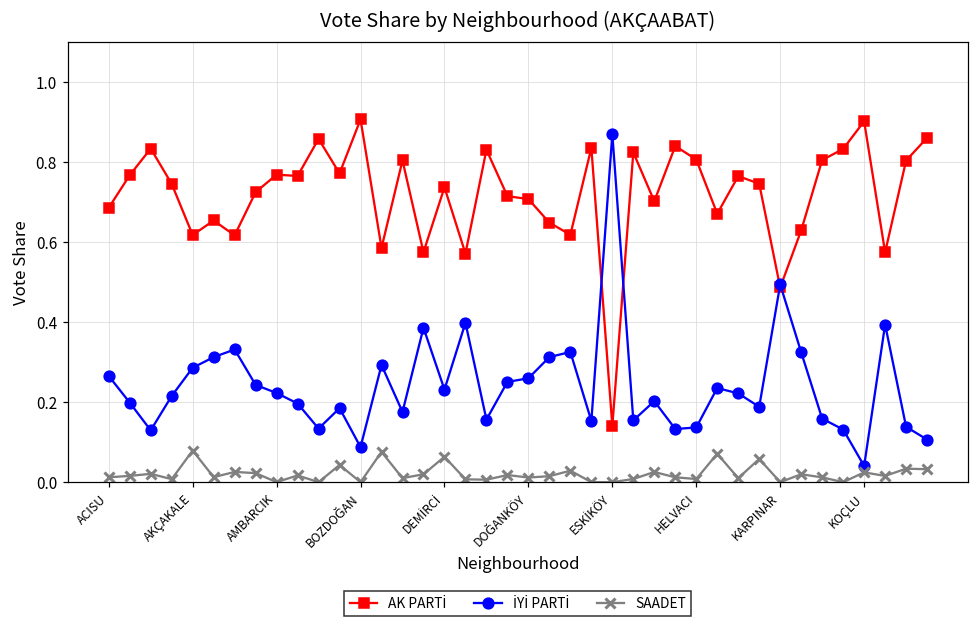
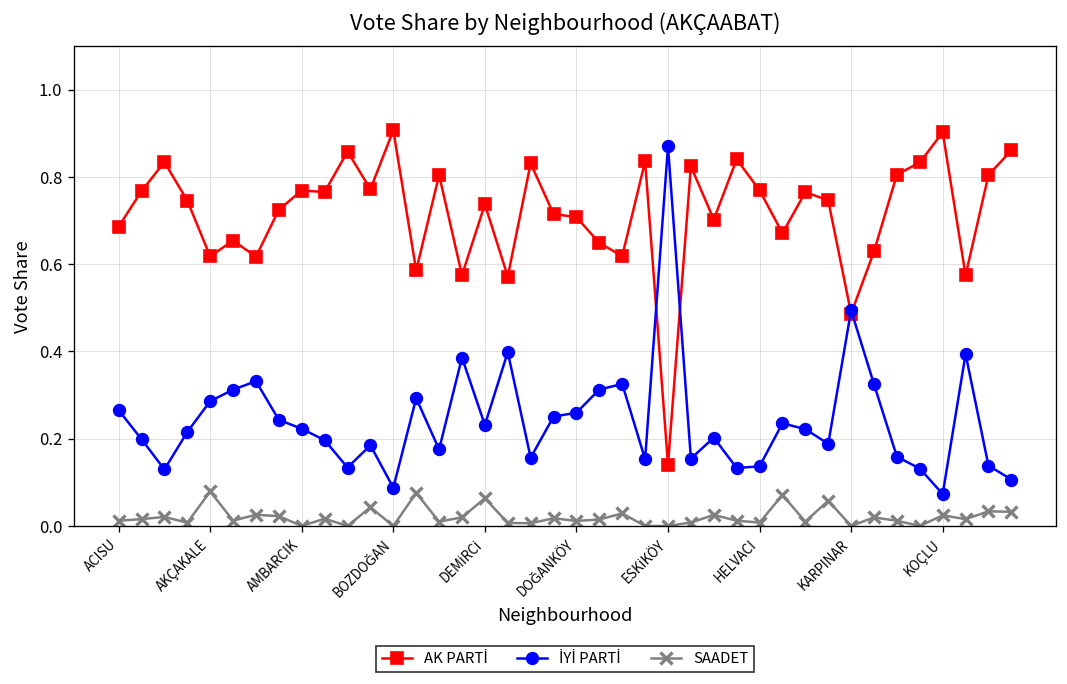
  {
    "AK PARTİ": {
      "ACISU": 0.69,
      "AKÇAKALE": 0.62,
      "AMBARCIK": 0.77,
      "BOZDOĞAN": 0.91,
      "DEMİRCİ": 0.74,
      "DOĞANKÖY": 0.71,
      "ESKİKÖY": 0.14,
-     "HELVACI": 0.81,
+     "HELVACI": 0.77,
      "KARPINAR": 0.49,
      "KOÇLU": 0.90
    },
    "İYİ PARTİ": {
      "ACISU": 0.27,
      "AKÇAKALE": 0.29,
      "AMBARCIK": 0.22,
      "BOZDOĞAN": 0.09,
      "DEMİRCİ": 0.23,
      "DOĞANKÖY": 0.26,
      "ESKİKÖY": 0.87,
      "HELVACI": 0.14,
      "KARPINAR": 0.49,
-     "KOÇLU": 0.04
+     "KOÇLU": 0.07
    },
    "SAADET": {
      "ACISU": 0.01,
      "AKÇAKALE": 0.08,
      "AMBARCIK": 0.00,
      "BOZDOĞAN": 0.00,
      "DEMİRCİ": 0.06,
      "DOĞANKÖY": 0.01,
      "ESKİKÖY": 0.00,
      "HELVACI": 0.01,
      "KARPINAR": 0.00,
      "KOÇLU": 0.02
    }
  }
